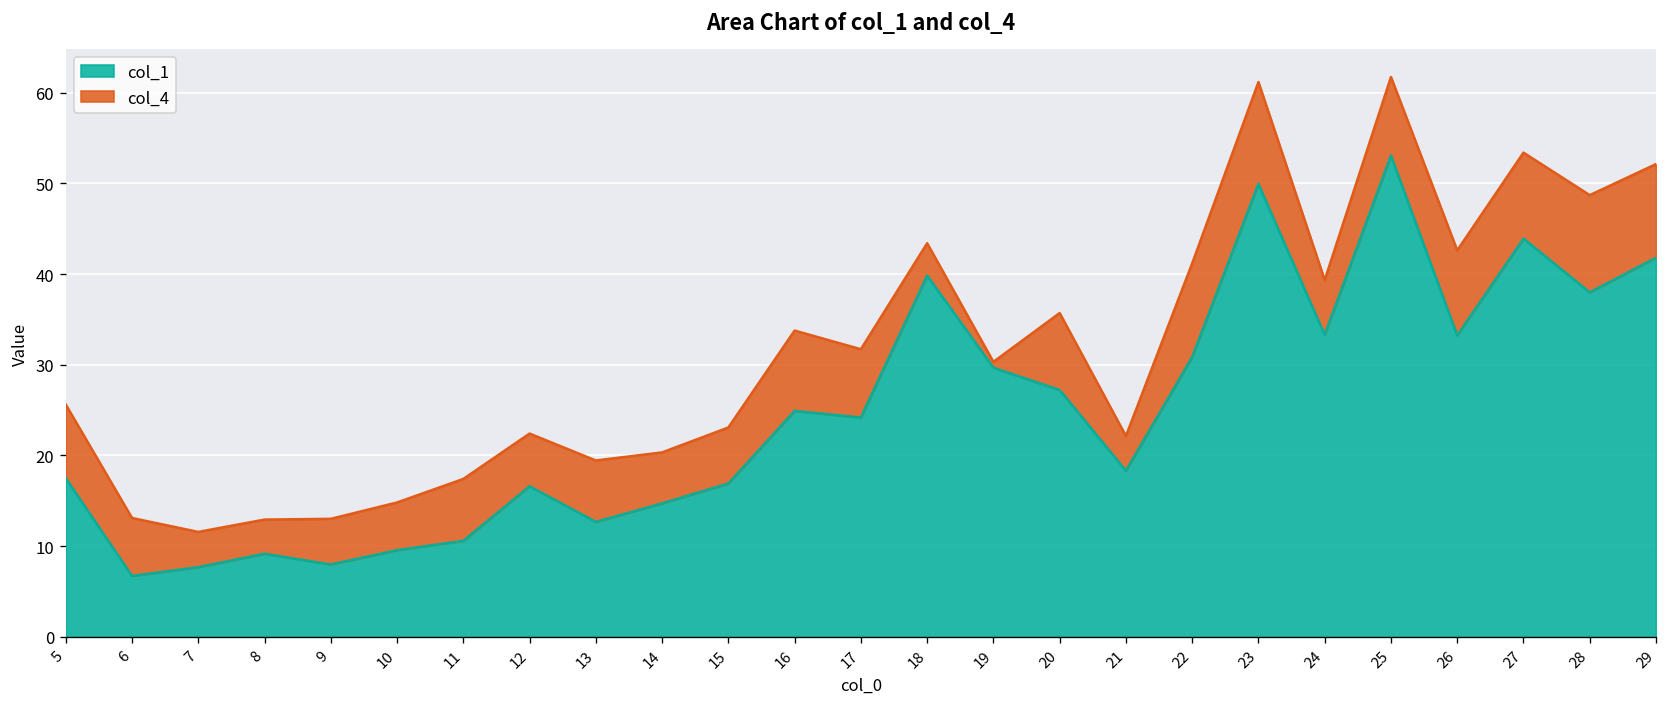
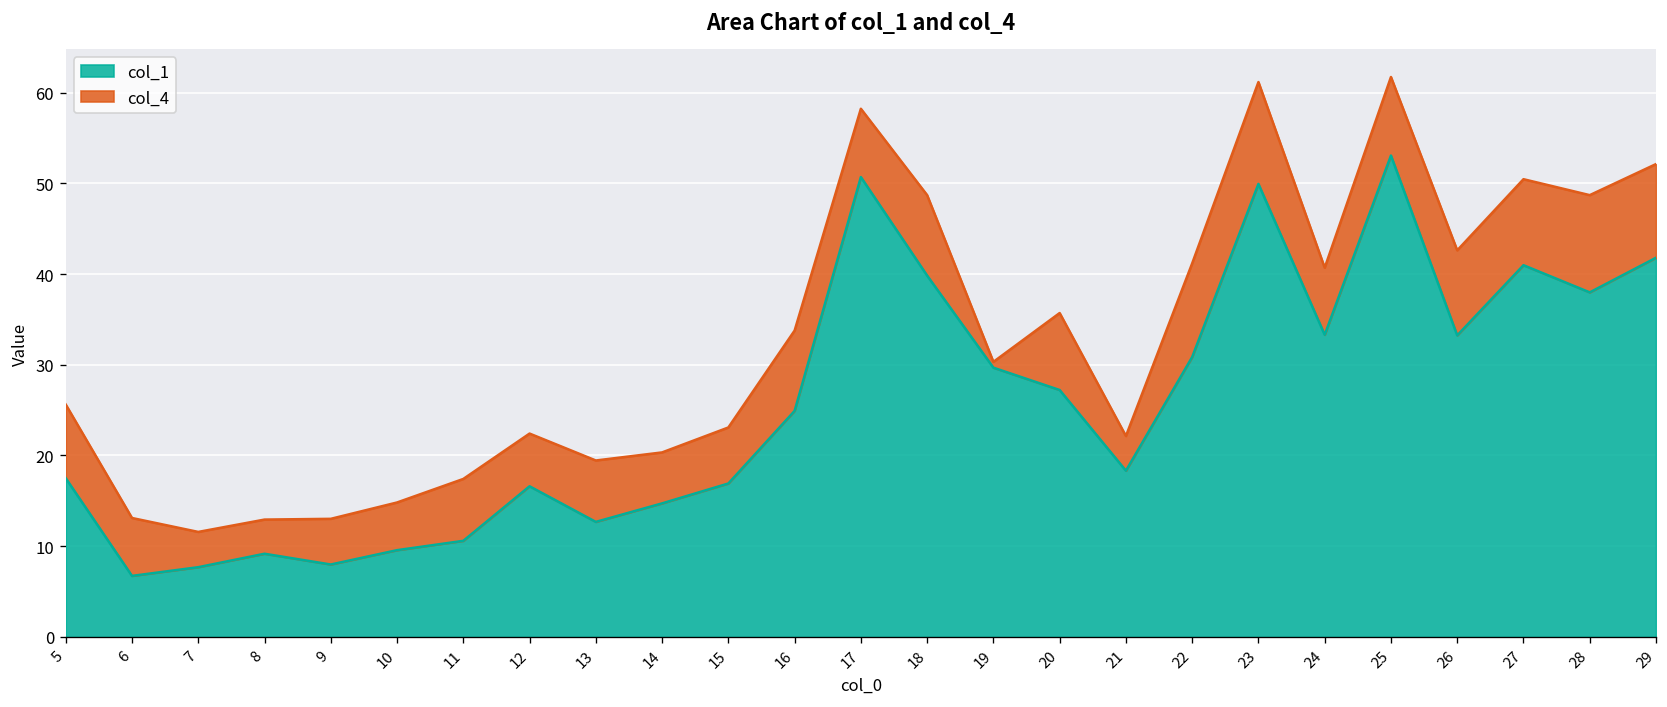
  {
    "col_1": {
      "5": 18,
      "6": 7,
      "7": 8,
      "8": 9,
      "9": 8,
      "10": 10,
      "11": 11,
      "12": 17,
      "13": 13,
      "14": 15,
      "15": 17,
      "16": 25,
-     "17": 24,
+     "17": 51,
      "18": 40,
      "19": 30,
      "20": 27,
      "21": 18,
      "22": 31,
      "23": 50,
      "24": 33,
      "25": 53,
      "26": 33,
-     "27": 44,
+     "27": 41,
      "28": 38,
      "29": 42
    },
    "col_4": {
      "5": 8,
      "6": 6,
      "7": 4,
      "8": 4,
      "9": 5,
      "10": 5,
      "11": 7,
      "12": 6,
      "13": 7,
      "14": 6,
      "15": 6,
      "16": 9,
      "17": 8,
-     "18": 4,
+     "18": 9,
      "19": 1,
      "20": 8,
      "21": 4,
      "22": 10,
      "23": 11,
-     "24": 6,
+     "24": 7,
      "25": 9,
      "26": 9,
      "27": 9,
      "28": 11,
      "29": 10
    }
  }
